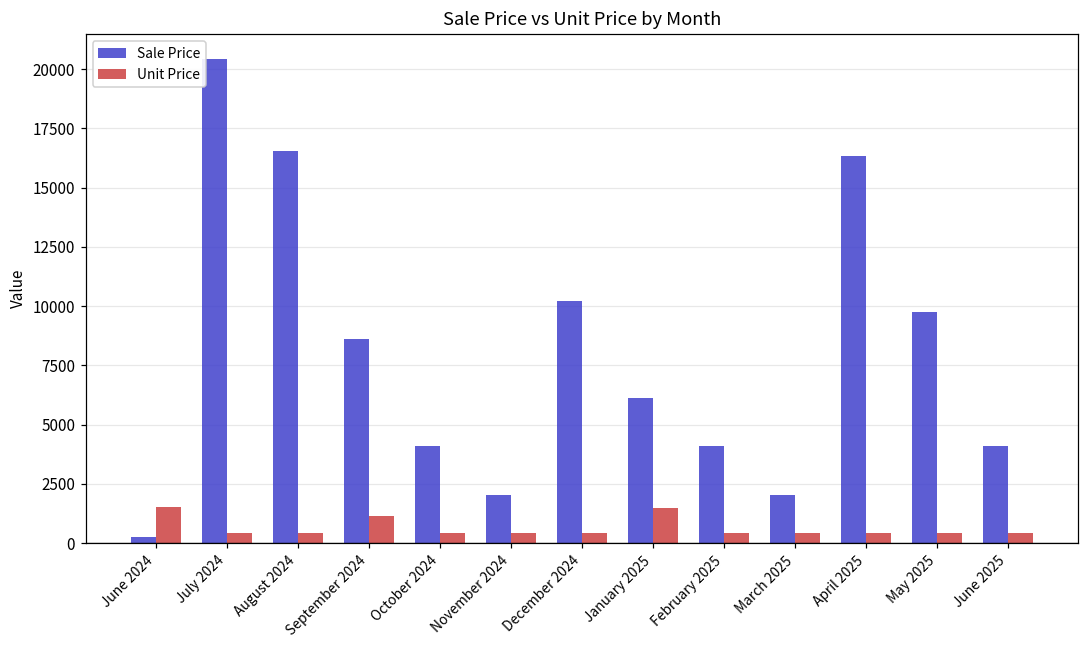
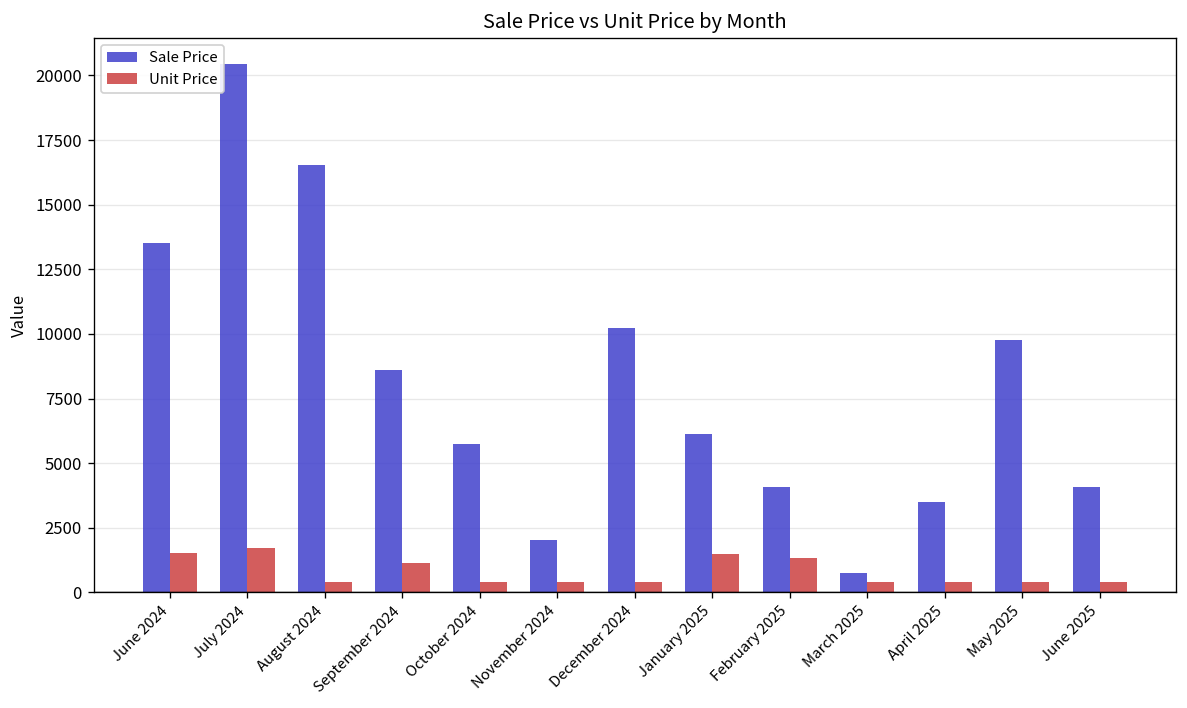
  {
    "Sale Price": {
-     "June 2024": 200,
+     "June 2024": 13500,
      "July 2024": 20400,
      "August 2024": 16500,
      "September 2024": 8600,
-     "October 2024": 4100,
+     "October 2024": 5800,
      "November 2024": 2000,
      "December 2024": 10200,
      "January 2025": 6100,
      "February 2025": 4100,
-     "March 2025": 2000,
-     "April 2025": 16400,
+     "March 2025": 700,
+     "April 2025": 3500,
      "May 2025": 9800,
      "June 2025": 4100
    },
    "Unit Price": {
      "June 2024": 1500,
-     "July 2024": 400,
+     "July 2024": 1700,
      "August 2024": 400,
      "September 2024": 1100,
      "October 2024": 400,
      "November 2024": 400,
      "December 2024": 400,
      "January 2025": 1500,
-     "February 2025": 400,
+     "February 2025": 1300,
      "March 2025": 400,
      "April 2025": 400,
      "May 2025": 400,
      "June 2025": 400
    }
  }
